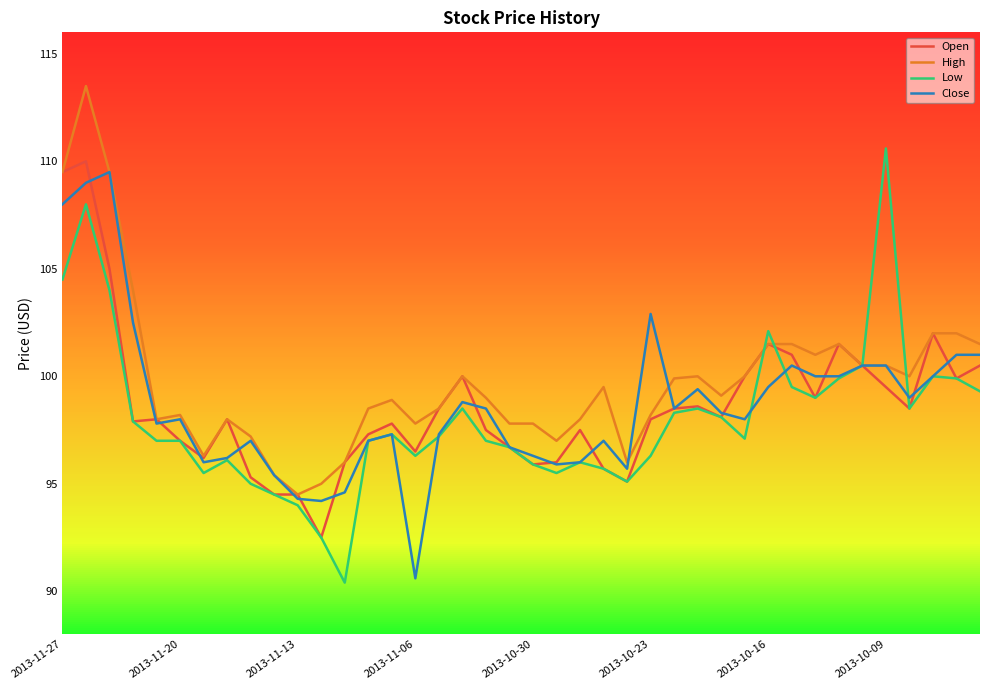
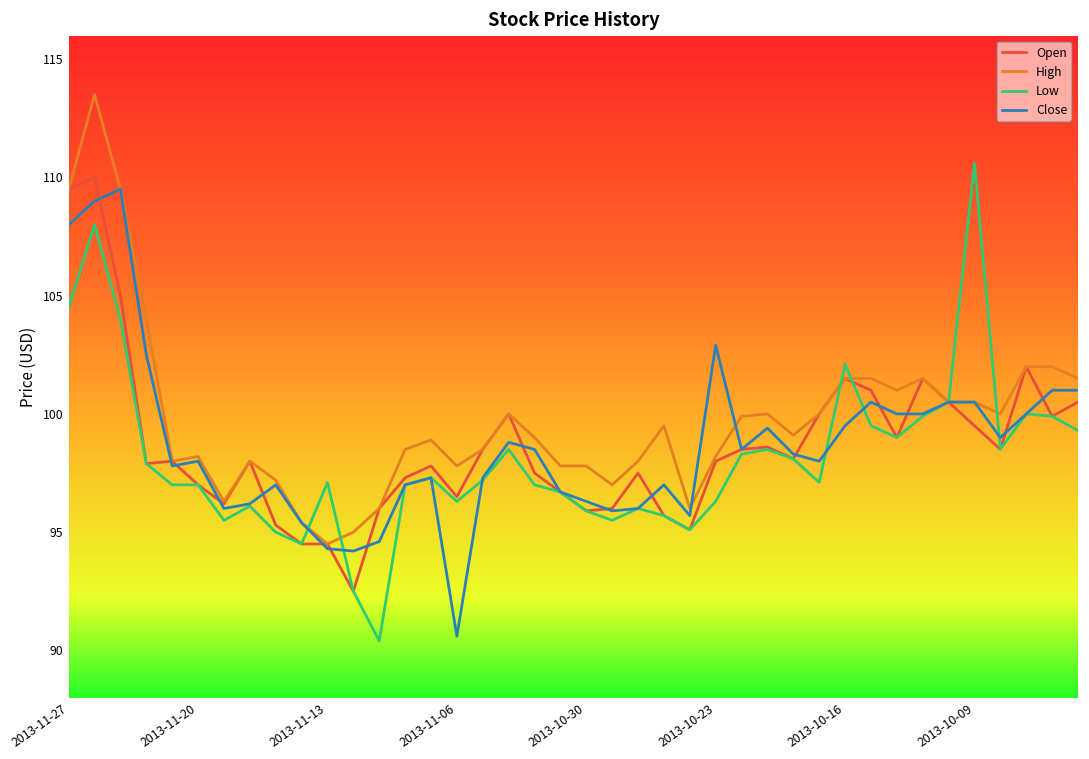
  {
    "Low": {
      "2013-11-27": 104.5,
-     "2013-11-13": 94.0,
+     "2013-11-13": 97.1,
      "2013-11-06": 96.3,
      "2013-10-23": 96.3,
      "2013-10-16": 102.1,
      "2013-10-09": 110.6
    },
    "Close": {
      "2013-11-27": 108.0,
      "2013-11-20": 98.0,
      "2013-11-13": 94.3,
      "2013-11-06": 90.6,
      "2013-10-30": 96.3,
      "2013-10-23": 102.9,
      "2013-10-16": 99.5
    }
  }
